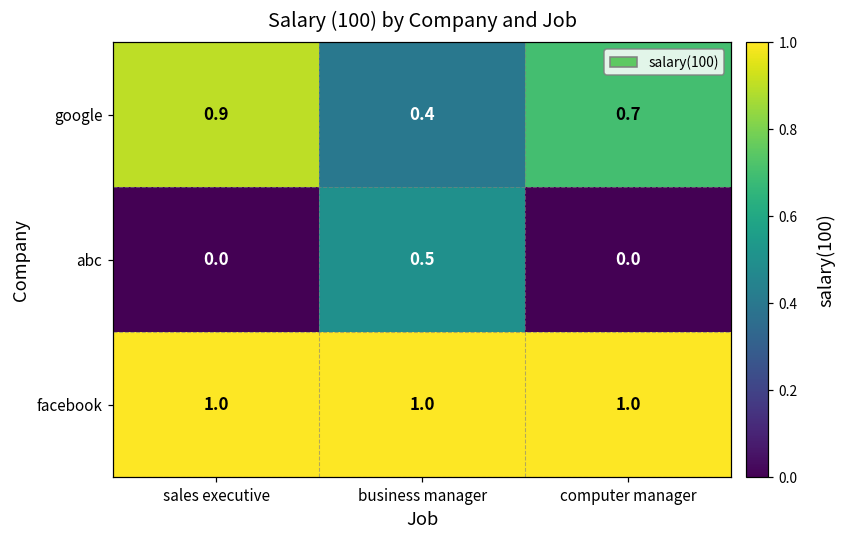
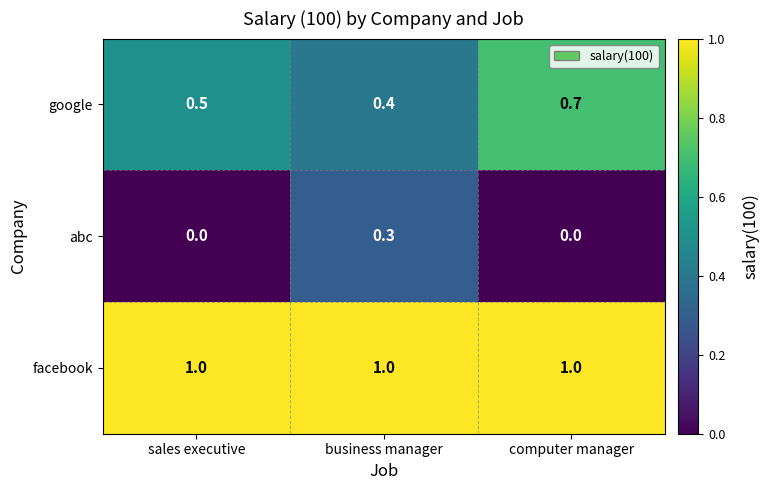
  {
    "google": {
-     "sales executive": 0.9,
+     "sales executive": 0.5,
      "business manager": 0.4,
      "computer manager": 0.7
    },
    "abc": {
      "sales executive": 0.0,
-     "business manager": 0.5,
+     "business manager": 0.3,
      "computer manager": 0.0
    },
    "facebook": {
      "sales executive": 1.0,
      "business manager": 1.0,
      "computer manager": 1.0
    }
  }
